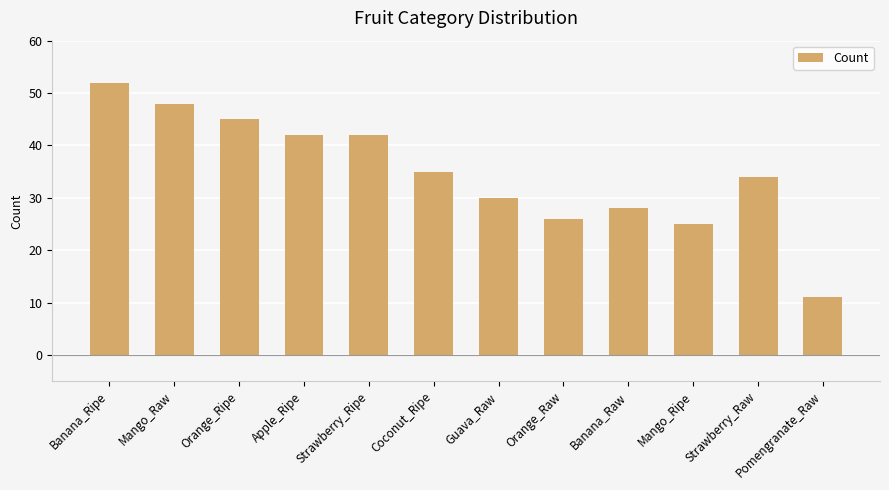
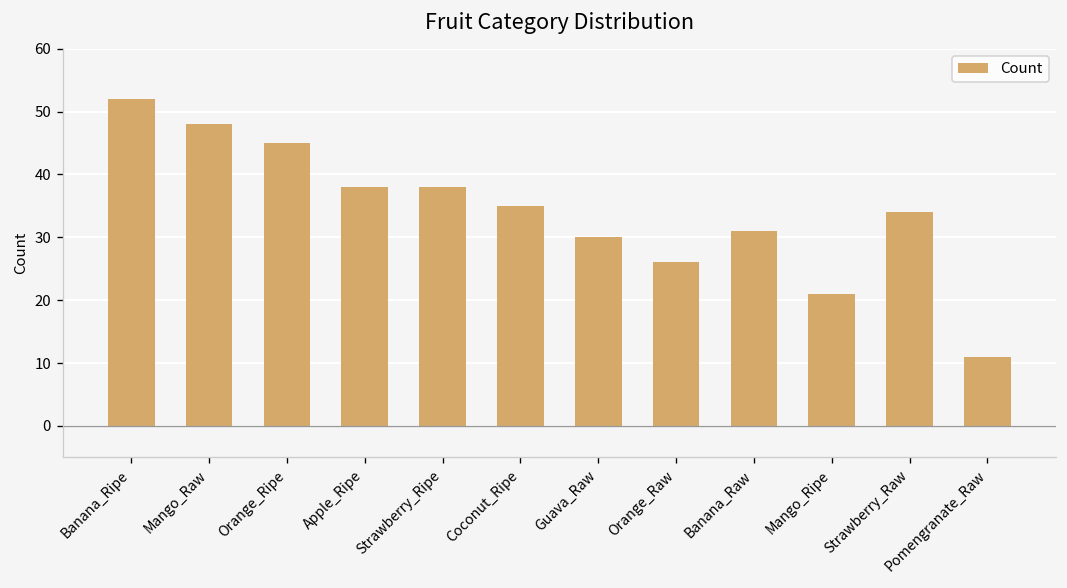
  {
    "Banana_Ripe": 52,
    "Mango_Raw": 48,
    "Orange_Ripe": 45,
-   "Apple_Ripe": 42,
-   "Strawberry_Ripe": 42,
+   "Apple_Ripe": 38,
+   "Strawberry_Ripe": 38,
    "Coconut_Ripe": 35,
    "Guava_Raw": 30,
    "Orange_Raw": 26,
-   "Banana_Raw": 28,
-   "Mango_Ripe": 25,
+   "Banana_Raw": 31,
+   "Mango_Ripe": 21,
    "Strawberry_Raw": 34,
    "Pomengranate_Raw": 11
  }
